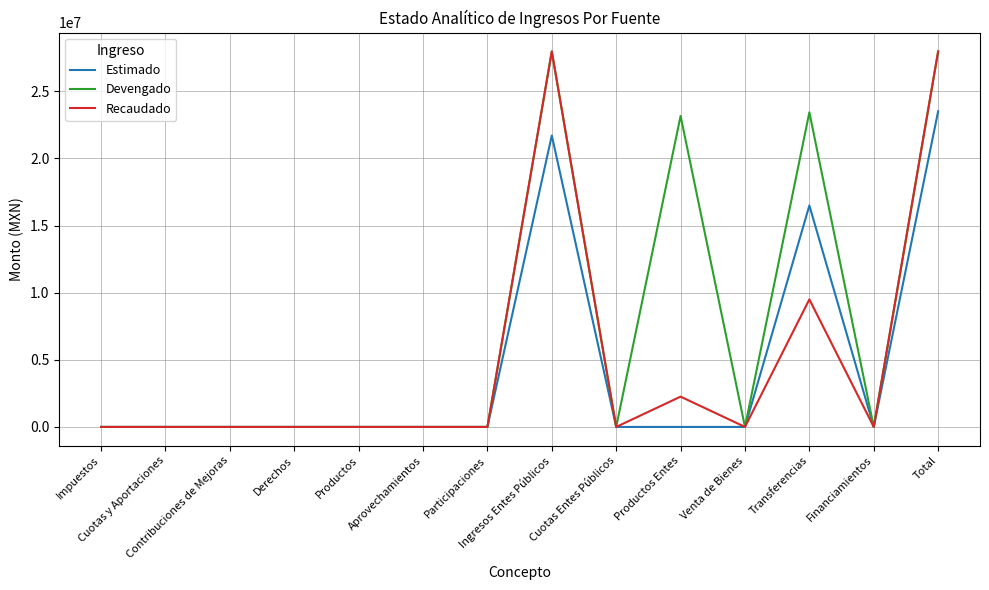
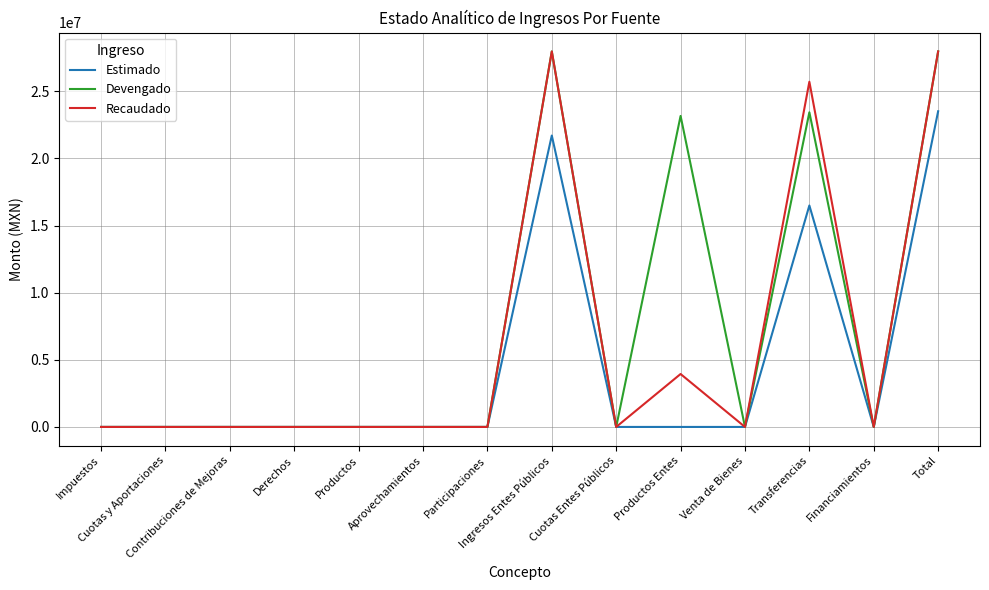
  {
    "Estimado": {
      "Ingresos Entes Públicos": 21700000,
      "Productos Entes": 0,
      "Transferencias": 16500000,
      "Total": 23500000
    },
    "Devengado": {
      "Productos Entes": 23200000,
      "Transferencias": 23400000
    },
    "Recaudado": {
-     "Productos Entes": 2300000,
-     "Transferencias": 9500000
+     "Productos Entes": 3900000,
+     "Transferencias": 25700000
    }
  }
